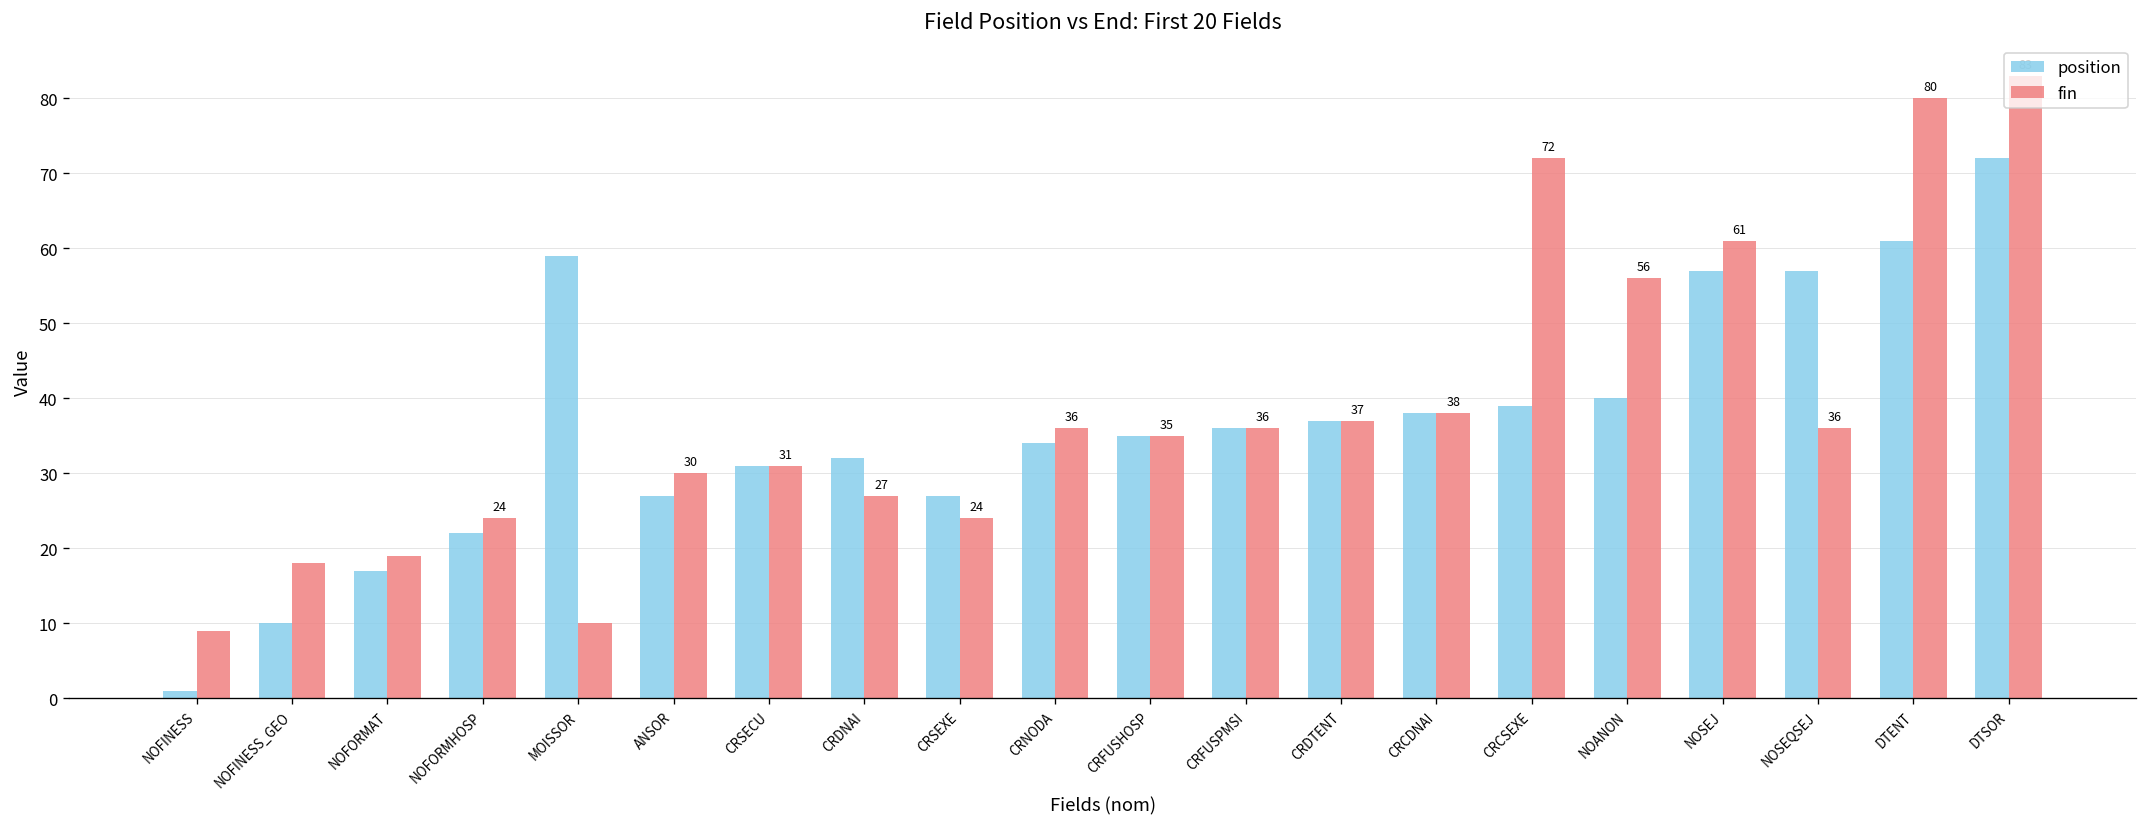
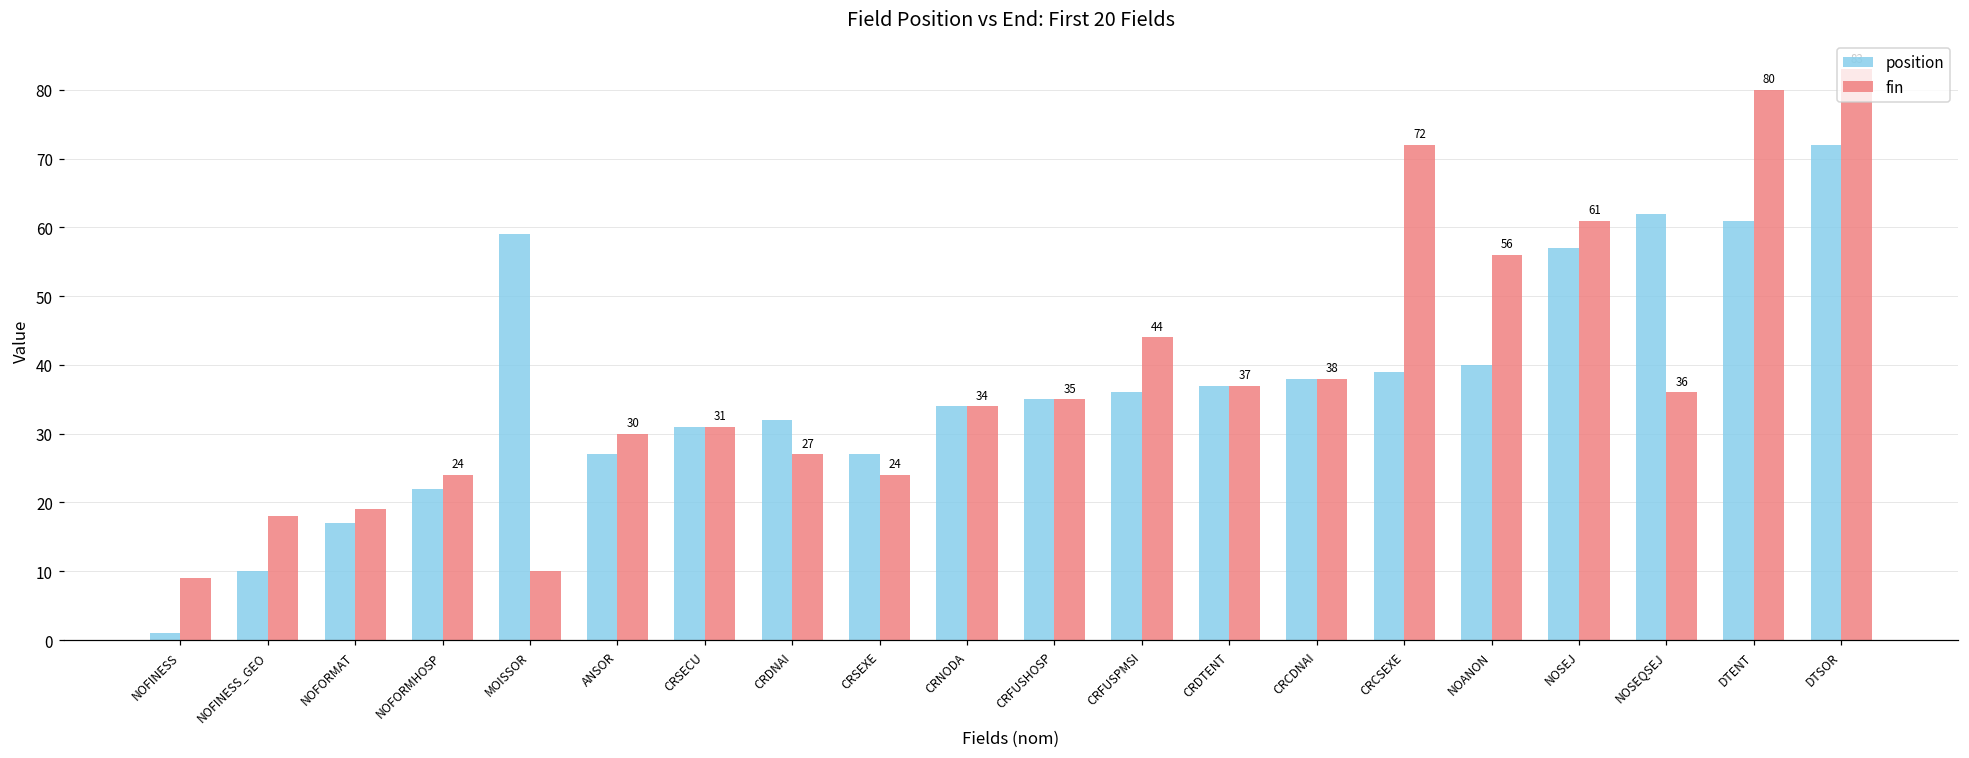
  {
    "position": {
      "NOFINESS": 1,
      "NOFINESS_GEO": 10,
      "NOFORMAT": 17,
      "NOFORMHOSP": 22,
      "MOISSOR": 59,
      "ANSOR": 27,
      "CRDNAI": 32,
      "CRSEXE": 27,
      "CRNODA": 34,
      "CRCSEXE": 39,
      "NOANON": 40,
      "NOSEJ": 57,
-     "NOSEQSEJ": 57,
+     "NOSEQSEJ": 62,
      "DTENT": 61,
      "DTSOR": 72
    },
    "fin": {
      "NOFORMHOSP": 24,
      "ANSOR": 30,
      "CRSECU": 31,
      "CRDNAI": 27,
      "CRSEXE": 24,
-     "CRNODA": 36,
+     "CRNODA": 34,
      "CRFUSHOSP": 35,
-     "CRFUSPMSI": 36,
+     "CRFUSPMSI": 44,
      "CRDTENT": 37,
      "CRCDNAI": 38,
      "CRCSEXE": 72,
      "NOANON": 56,
      "NOSEJ": 61,
      "NOSEQSEJ": 36,
      "DTENT": 80
    }
  }
